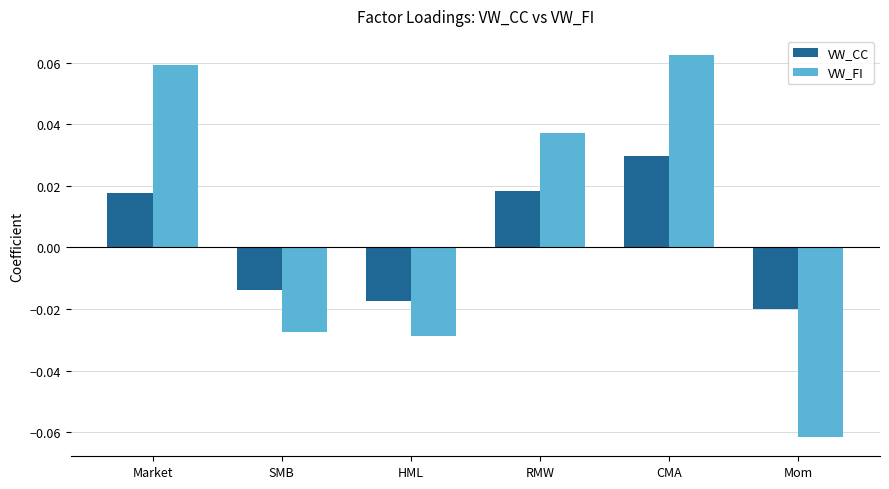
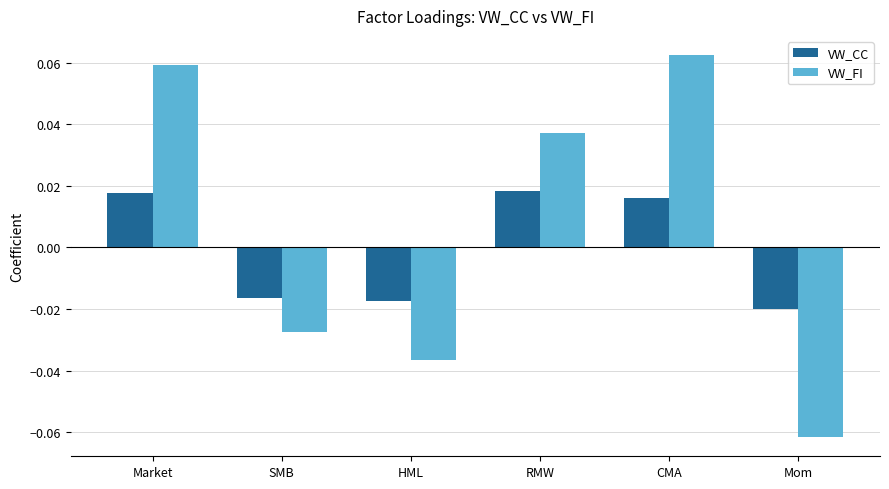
  {
    "VW_CC": {
      "Market": 0.018,
-     "SMB": -0.014,
+     "SMB": -0.016,
      "HML": -0.018,
      "RMW": 0.018,
-     "CMA": 0.030,
+     "CMA": 0.016,
      "Mom": -0.020
    },
    "VW_FI": {
      "Market": 0.059,
      "SMB": -0.027,
-     "HML": -0.029,
+     "HML": -0.036,
      "RMW": 0.037,
      "CMA": 0.062,
      "Mom": -0.062
    }
  }
